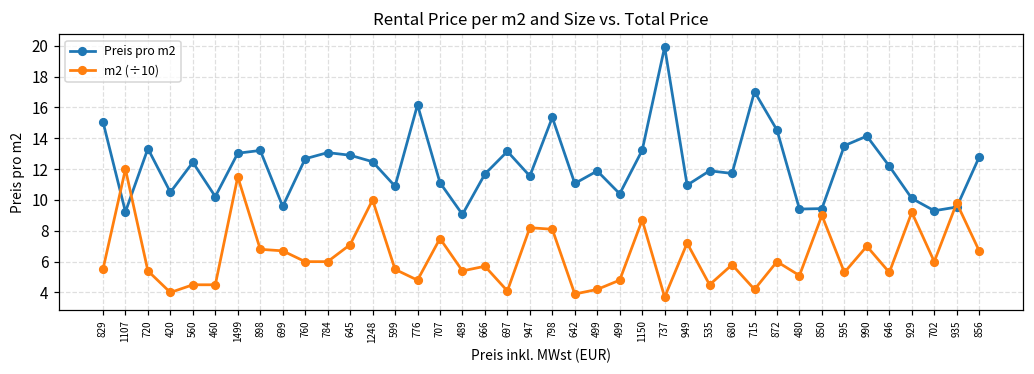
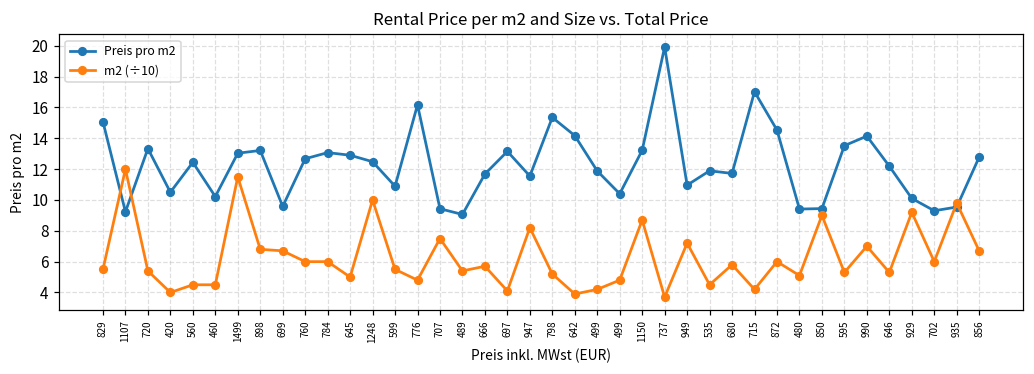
  {
    "Preis pro m2": {
      "829": 15.1,
      "1107": 9.2,
      "720": 13.3,
      "420": 10.5,
      "560": 12.4,
      "460": 10.2,
      "1499": 13.0,
      "898": 13.2,
      "699": 9.6,
      "760": 12.7,
      "784": 13.1,
      "645": 12.9,
      "1248": 12.5,
      "599": 10.9,
      "776": 16.2,
-     "707": 11.1,
+     "707": 9.4,
      "489": 9.1,
      "666": 11.7,
      "697": 13.2,
      "947": 11.6,
      "798": 15.4,
-     "642": 11.1,
+     "642": 14.2,
      "1150": 13.2,
      "737": 19.9,
      "949": 11.0,
      "535": 11.9,
      "680": 11.7,
      "715": 17.0,
      "872": 14.5,
      "480": 9.4,
      "850": 9.4,
      "595": 13.5,
      "990": 14.1,
      "646": 12.2,
      "929": 10.1,
      "702": 9.3,
      "935": 9.5,
      "856": 12.8
    },
    "m2 (÷10)": {
      "829": 5.5,
      "1107": 12.0,
      "720": 5.4,
      "420": 4.0,
      "560": 4.5,
      "460": 4.5,
      "1499": 11.5,
      "898": 6.8,
      "699": 6.7,
      "760": 6.0,
      "784": 6.0,
-     "645": 7.1,
+     "645": 5.0,
      "1248": 10.0,
      "599": 5.5,
      "776": 4.8,
      "707": 7.5,
      "489": 5.4,
      "666": 5.7,
      "697": 4.1,
      "947": 8.2,
-     "798": 8.1,
+     "798": 5.2,
      "642": 3.9,
      "1150": 8.7,
      "737": 3.7,
      "949": 7.2,
      "535": 4.5,
      "680": 5.8,
      "715": 4.2,
      "872": 6.0,
      "480": 5.1,
      "850": 9.0,
      "595": 5.3,
      "990": 7.0,
      "646": 5.3,
      "929": 9.2,
      "702": 6.0,
      "935": 9.8,
      "856": 6.7
    }
  }
